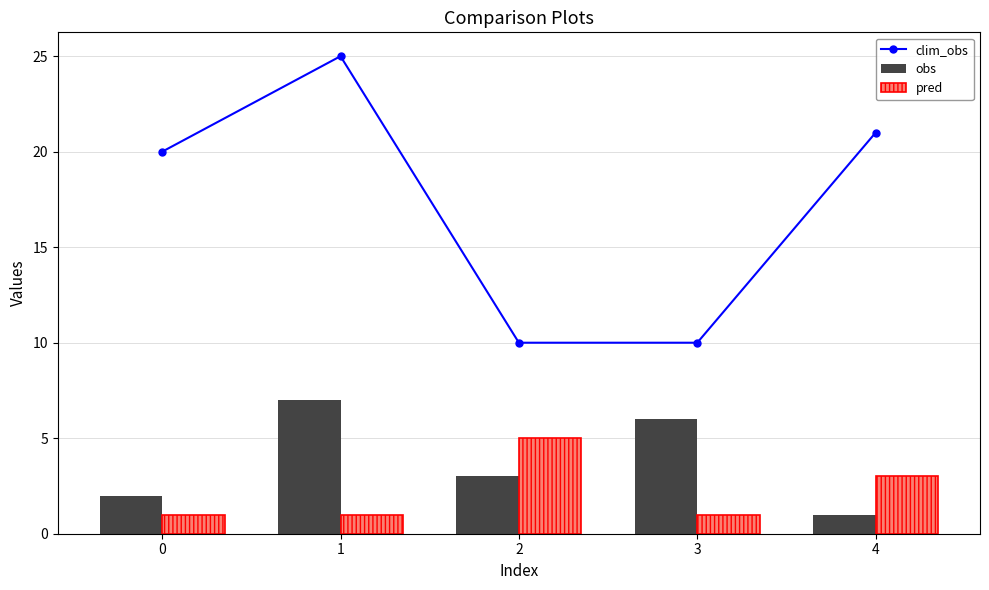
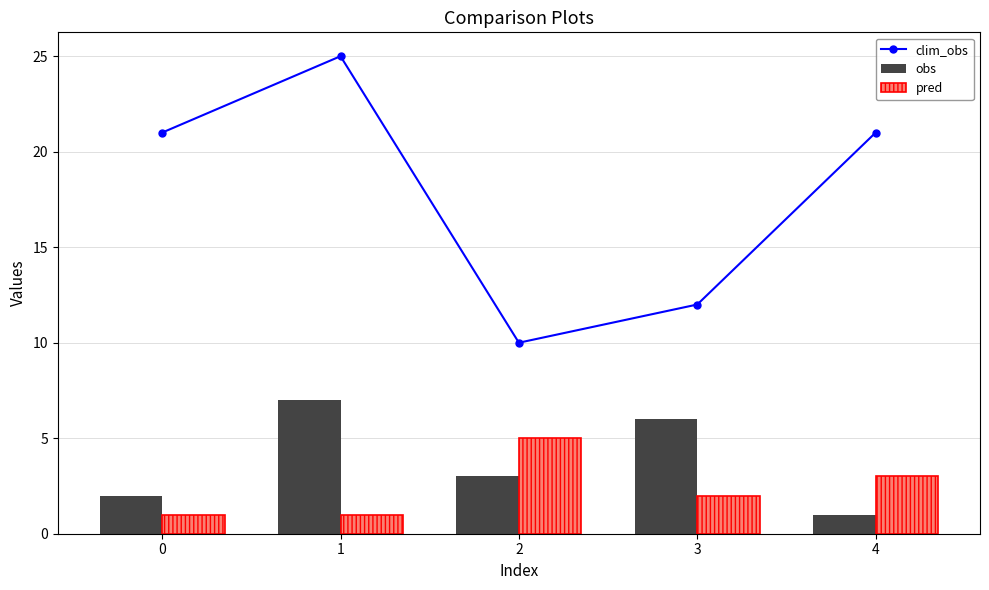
  {
    "obs": {
      "0": 2,
      "1": 7,
      "2": 3,
      "3": 6,
      "4": 1
    },
    "clim_obs": {
-     "0": 20,
+     "0": 21,
      "1": 25,
      "2": 10,
-     "3": 10,
+     "3": 12,
      "4": 21
    },
    "pred": {
      "0": 1,
      "1": 1,
      "2": 5,
-     "3": 1,
+     "3": 2,
      "4": 3
    }
  }
